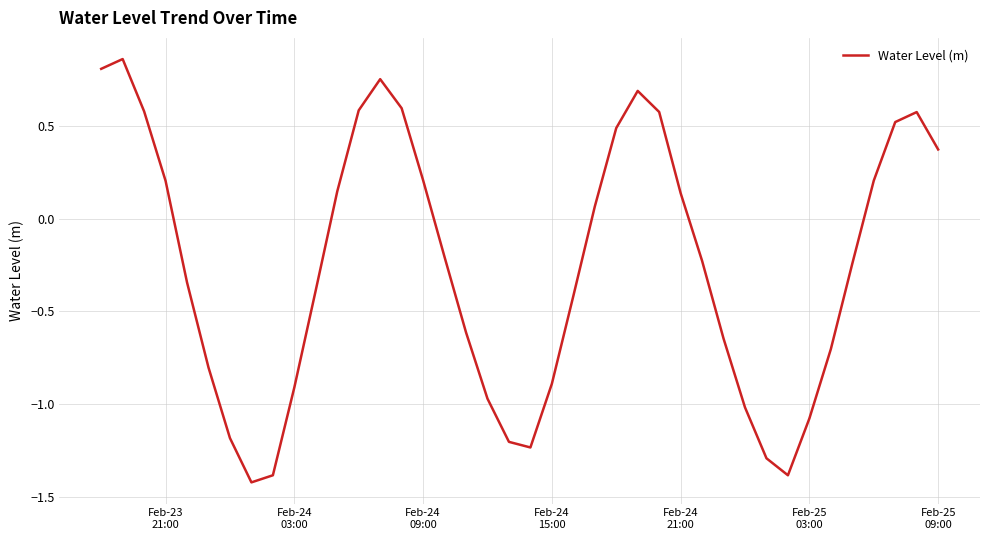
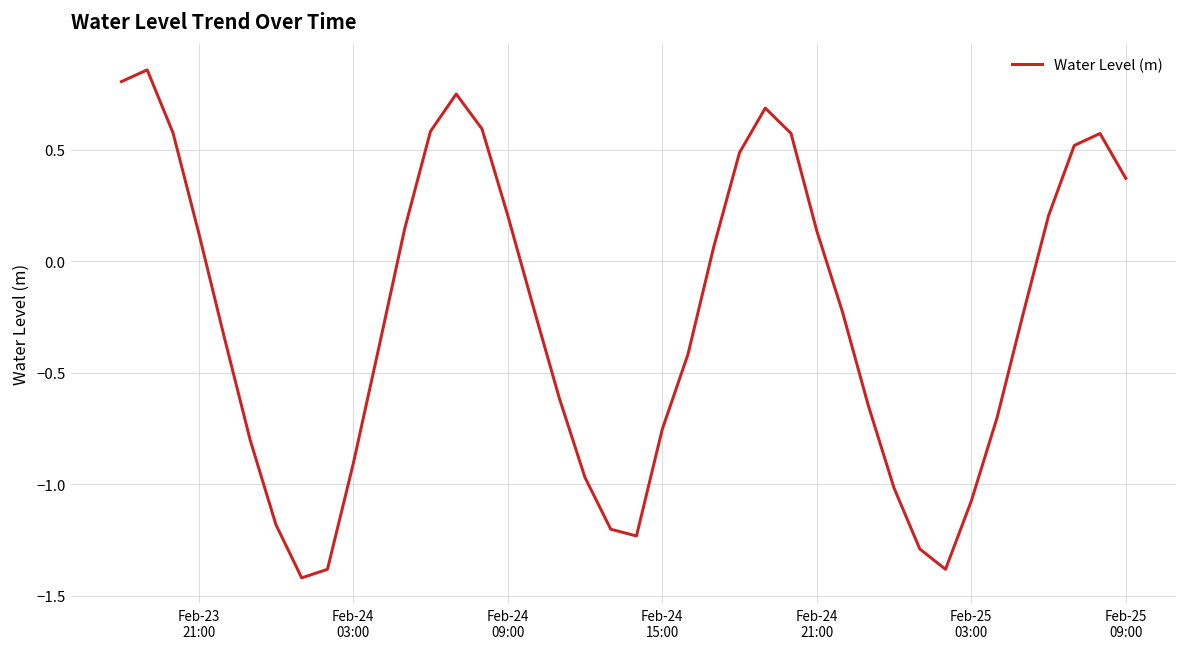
  {
-   "Feb-23 21:00": 0.20,
+   "Feb-23 21:00": 0.13,
    "Feb-24 03:00": -0.91,
    "Feb-24 09:00": 0.21,
-   "Feb-24 15:00": -0.89,
+   "Feb-24 15:00": -0.75,
    "Feb-24 21:00": 0.14,
    "Feb-25 03:00": -1.08,
    "Feb-25 09:00": 0.37
  }
